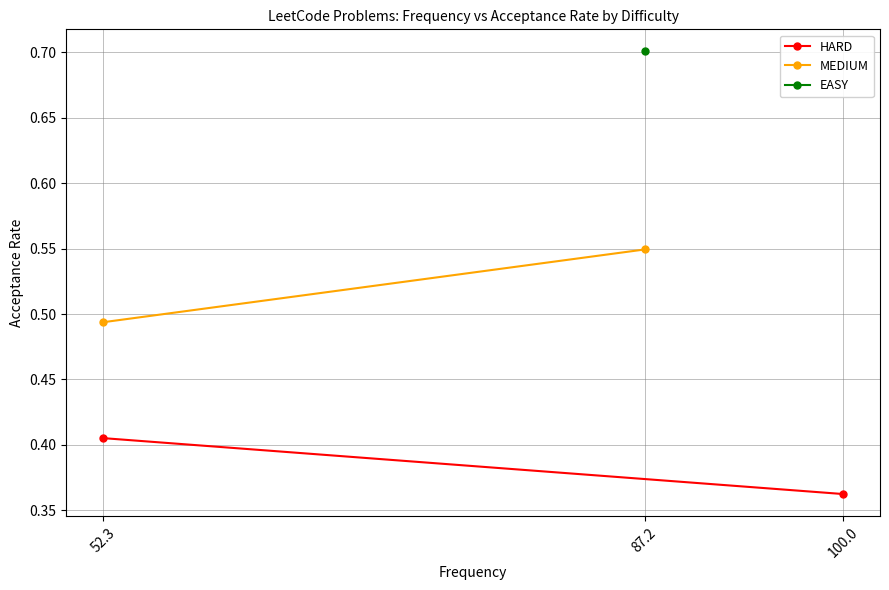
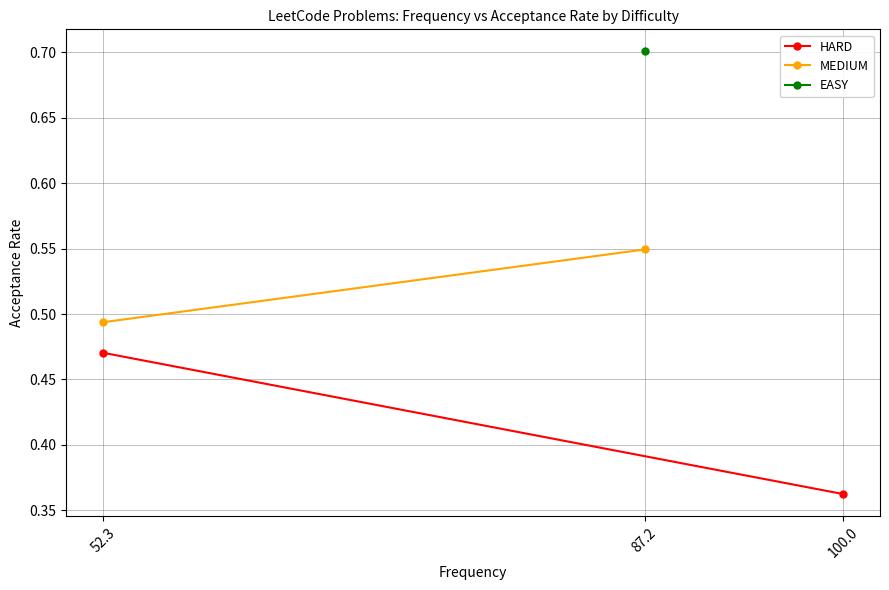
  {
    "HARD": {
-     "52.3": 0.405,
+     "52.3": 0.470,
      "100.0": 0.362
    },
    "MEDIUM": {
      "52.3": 0.494,
      "87.2": 0.549
    },
    "EASY": {
      "87.2": 0.701
    }
  }
